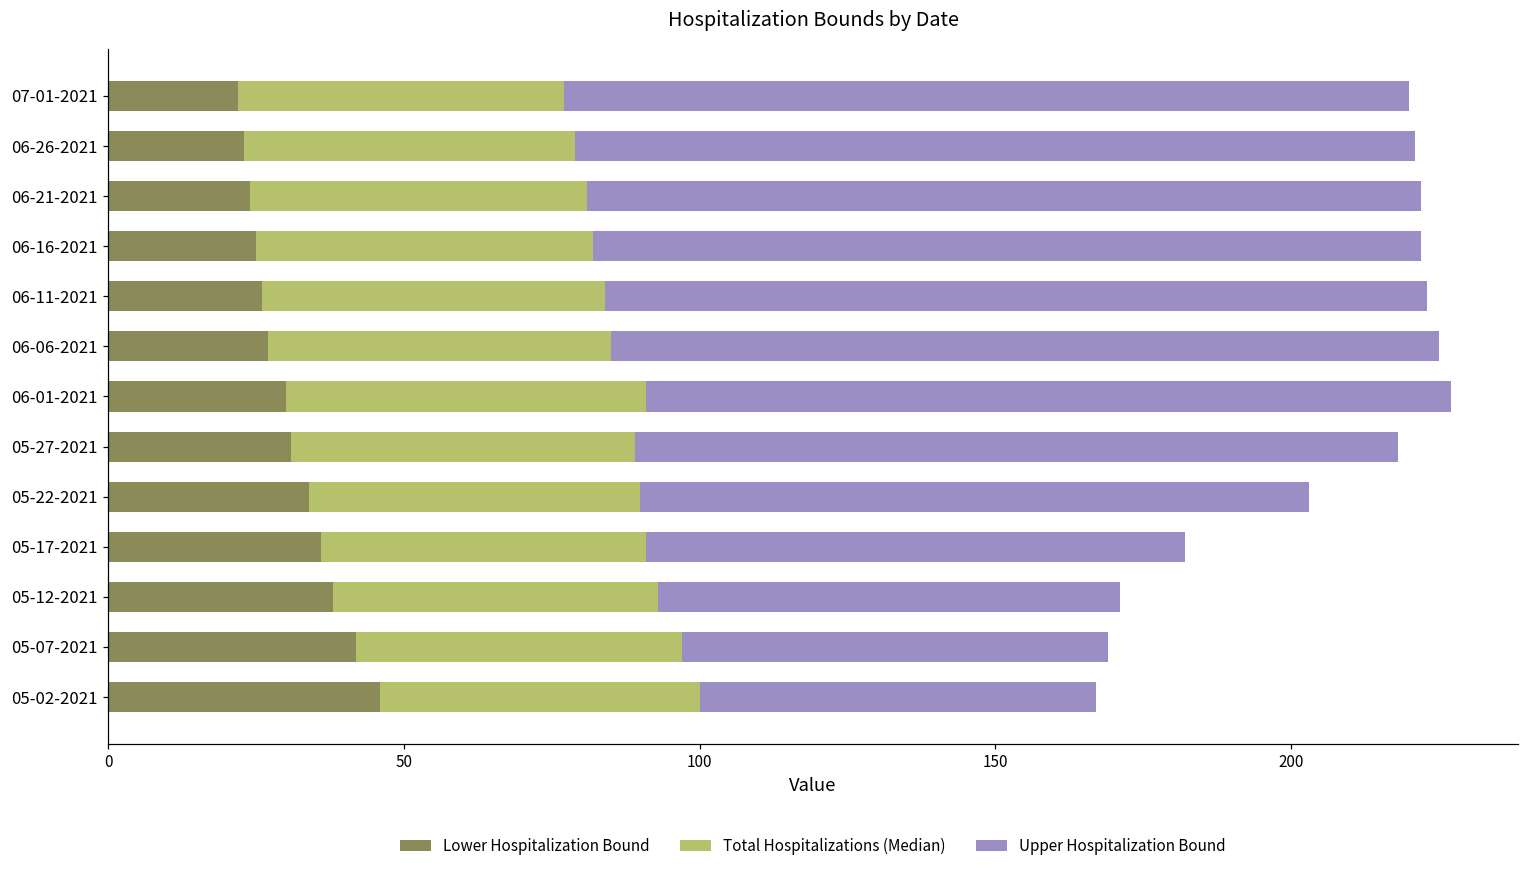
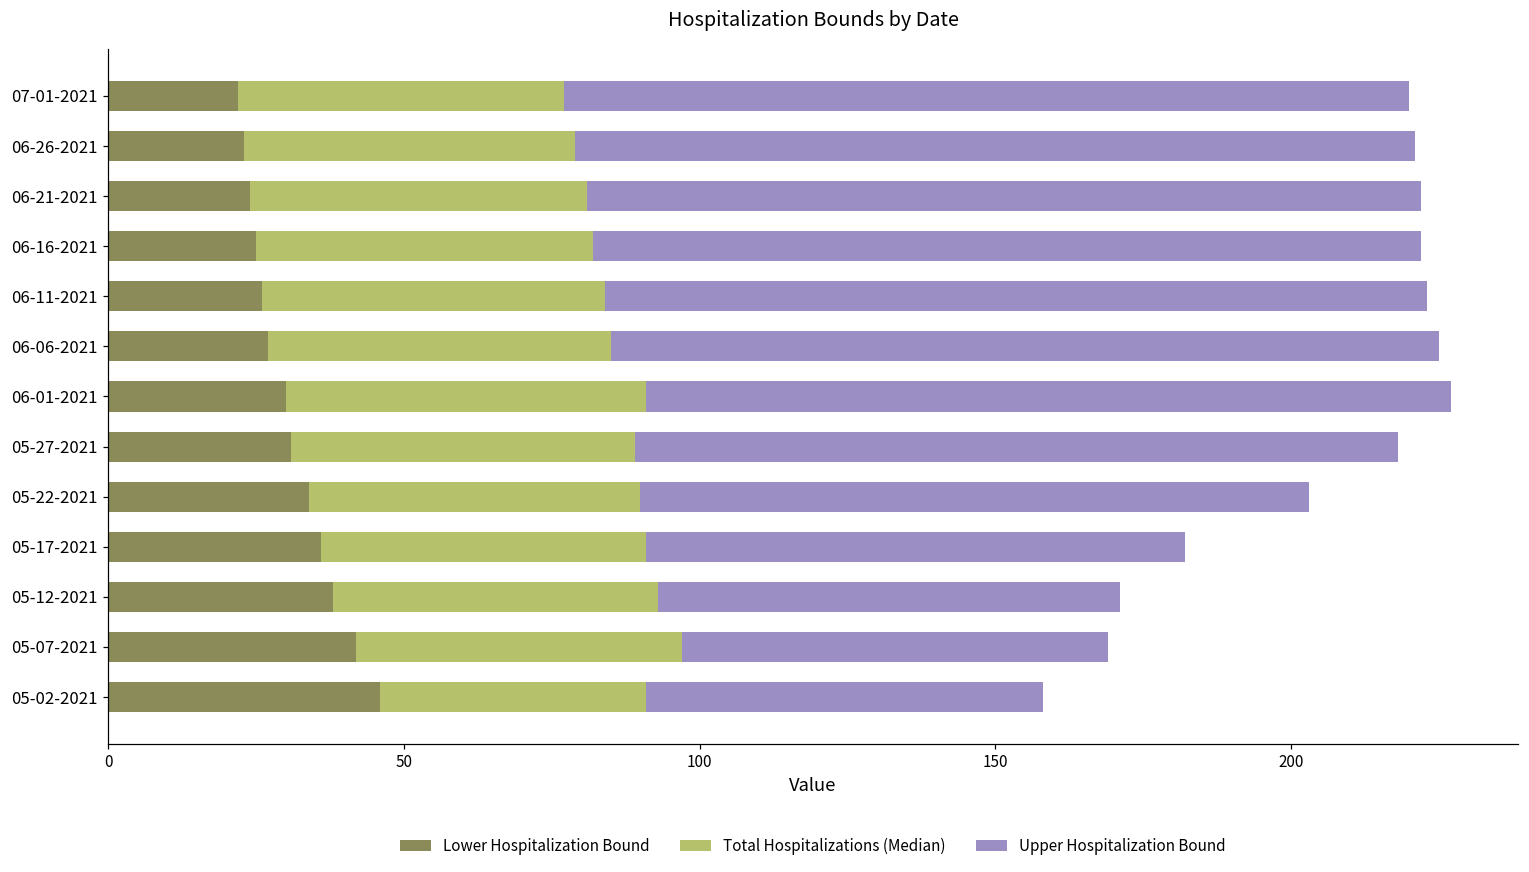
  {
    "Lower Hospitalization Bound": {
      "07-01-2021": 22,
      "06-26-2021": 23,
      "06-21-2021": 24,
      "06-16-2021": 25,
      "06-11-2021": 26,
      "06-06-2021": 27,
      "06-01-2021": 30,
      "05-27-2021": 31,
      "05-22-2021": 34,
      "05-17-2021": 36,
      "05-12-2021": 38,
      "05-07-2021": 42,
      "05-02-2021": 46
    },
    "Total Hospitalizations (Median)": {
      "07-01-2021": 55,
      "06-26-2021": 56,
      "06-21-2021": 57,
      "06-16-2021": 57,
      "06-11-2021": 58,
      "06-06-2021": 58,
      "06-01-2021": 61,
      "05-27-2021": 58,
      "05-22-2021": 56,
      "05-17-2021": 55,
      "05-12-2021": 55,
      "05-07-2021": 55,
-     "05-02-2021": 54
+     "05-02-2021": 45
    },
    "Upper Hospitalization Bound": {
      "07-01-2021": 143,
      "06-26-2021": 142,
      "06-21-2021": 141,
      "06-16-2021": 140,
      "06-11-2021": 139,
      "06-06-2021": 140,
      "06-01-2021": 136,
      "05-27-2021": 129,
      "05-22-2021": 113,
      "05-17-2021": 91,
      "05-12-2021": 78,
      "05-07-2021": 72,
      "05-02-2021": 67
    }
  }
